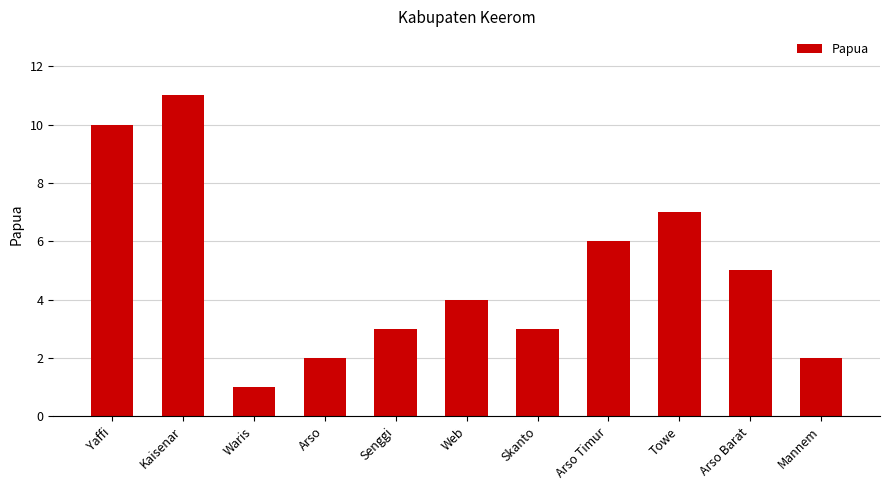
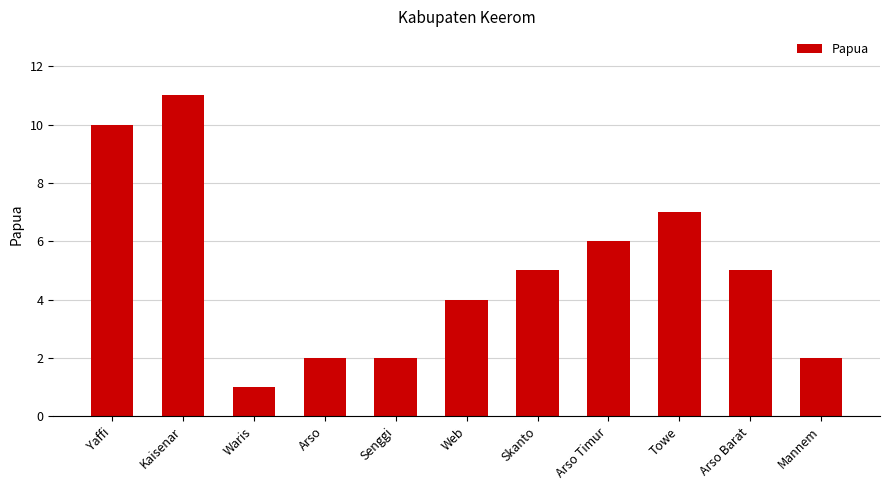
  {
    "Yaffi": 10,
    "Kaisenar": 11,
    "Waris": 1,
    "Arso": 2,
-   "Senggi": 3,
+   "Senggi": 2,
    "Web": 4,
-   "Skanto": 3,
+   "Skanto": 5,
    "Arso Timur": 6,
    "Towe": 7,
    "Arso Barat": 5,
    "Mannem": 2
  }
